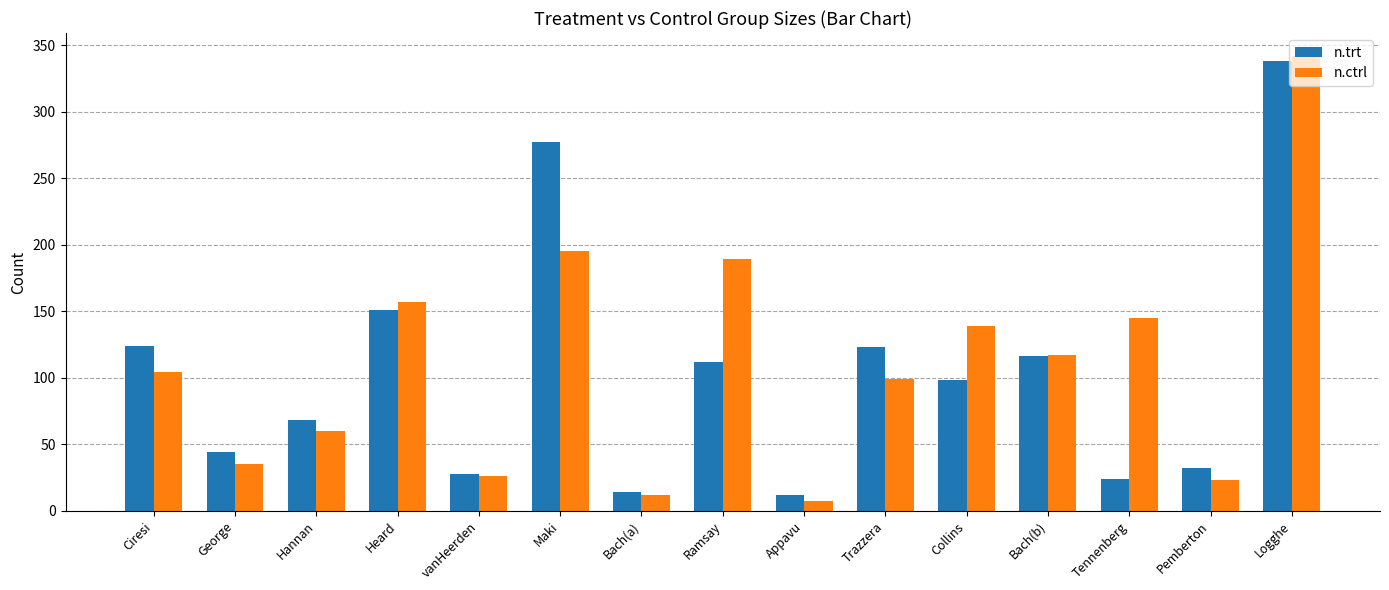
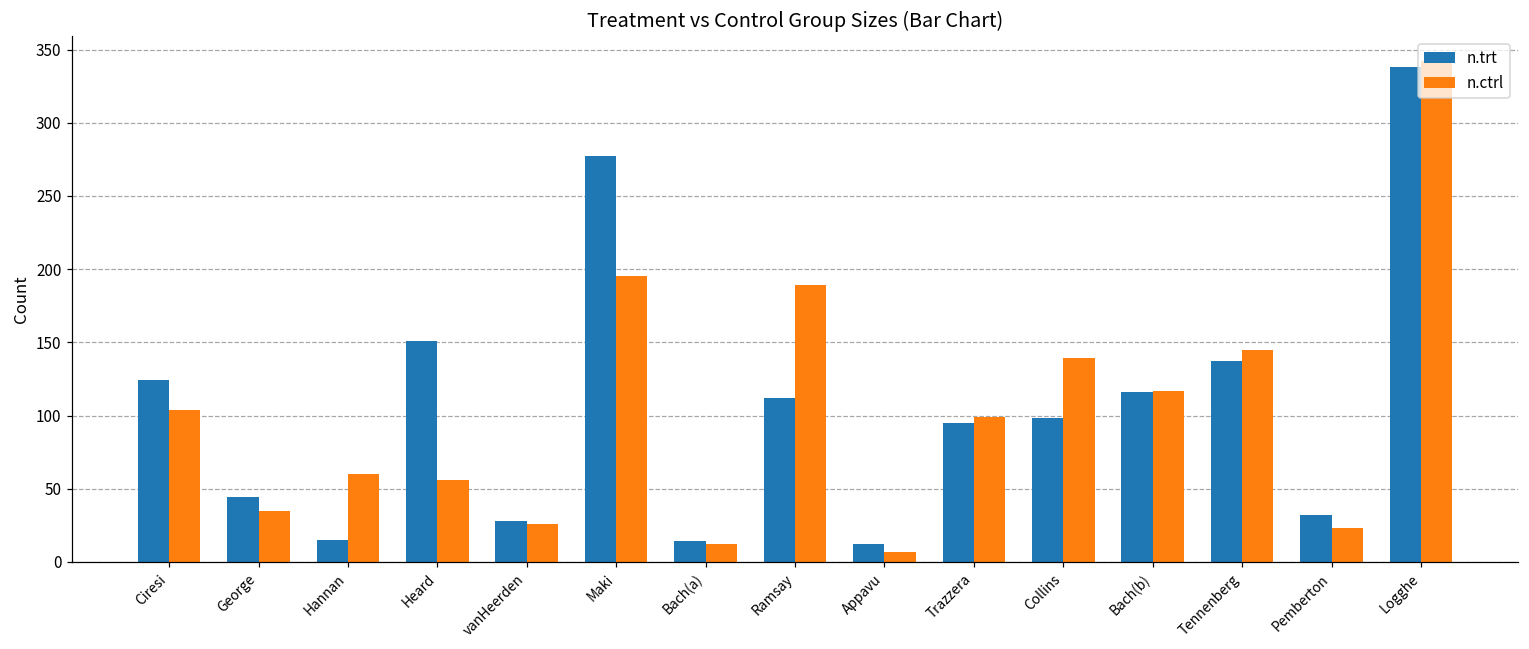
  {
    "n.trt": {
      "Ciresi": 124,
      "George": 44,
-     "Hannan": 68,
+     "Hannan": 15,
      "Heard": 151,
      "vanHeerden": 28,
      "Maki": 277,
      "Bach(a)": 14,
      "Ramsay": 112,
      "Appavu": 12,
-     "Trazzera": 123,
+     "Trazzera": 95,
      "Collins": 98,
      "Bach(b)": 116,
-     "Tennenberg": 24,
+     "Tennenberg": 137,
      "Pemberton": 32,
      "Logghe": 338
    },
    "n.ctrl": {
      "Ciresi": 104,
      "George": 35,
      "Hannan": 60,
-     "Heard": 157,
+     "Heard": 56,
      "vanHeerden": 26,
      "Maki": 195,
      "Bach(a)": 12,
      "Ramsay": 189,
      "Appavu": 7,
      "Trazzera": 99,
      "Collins": 139,
      "Bach(b)": 117,
      "Tennenberg": 145,
      "Pemberton": 23
    }
  }
